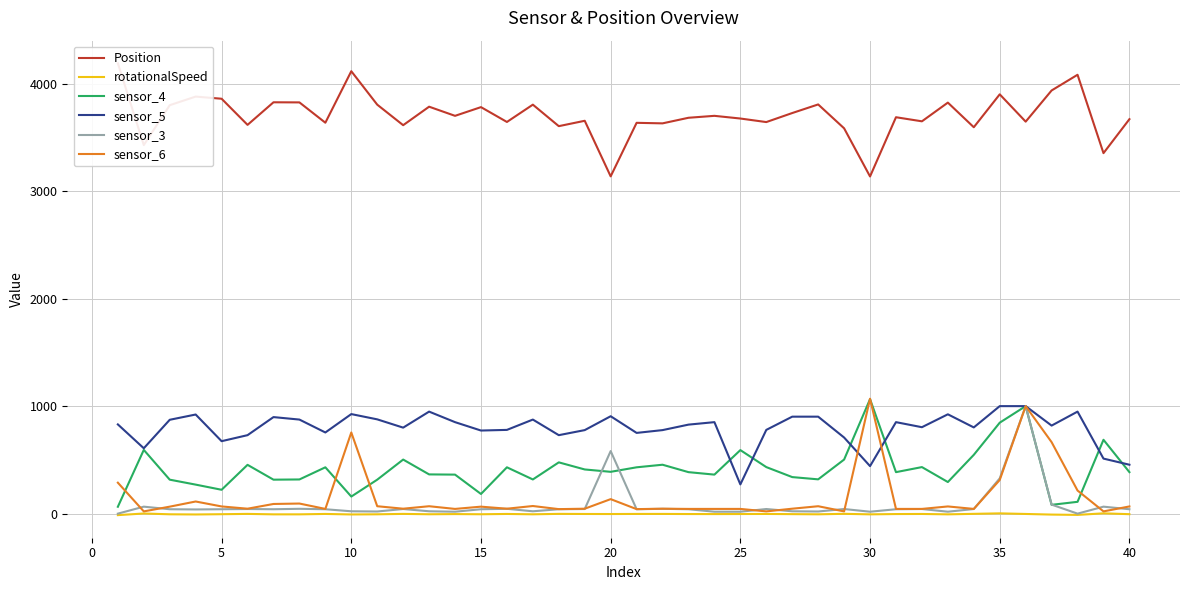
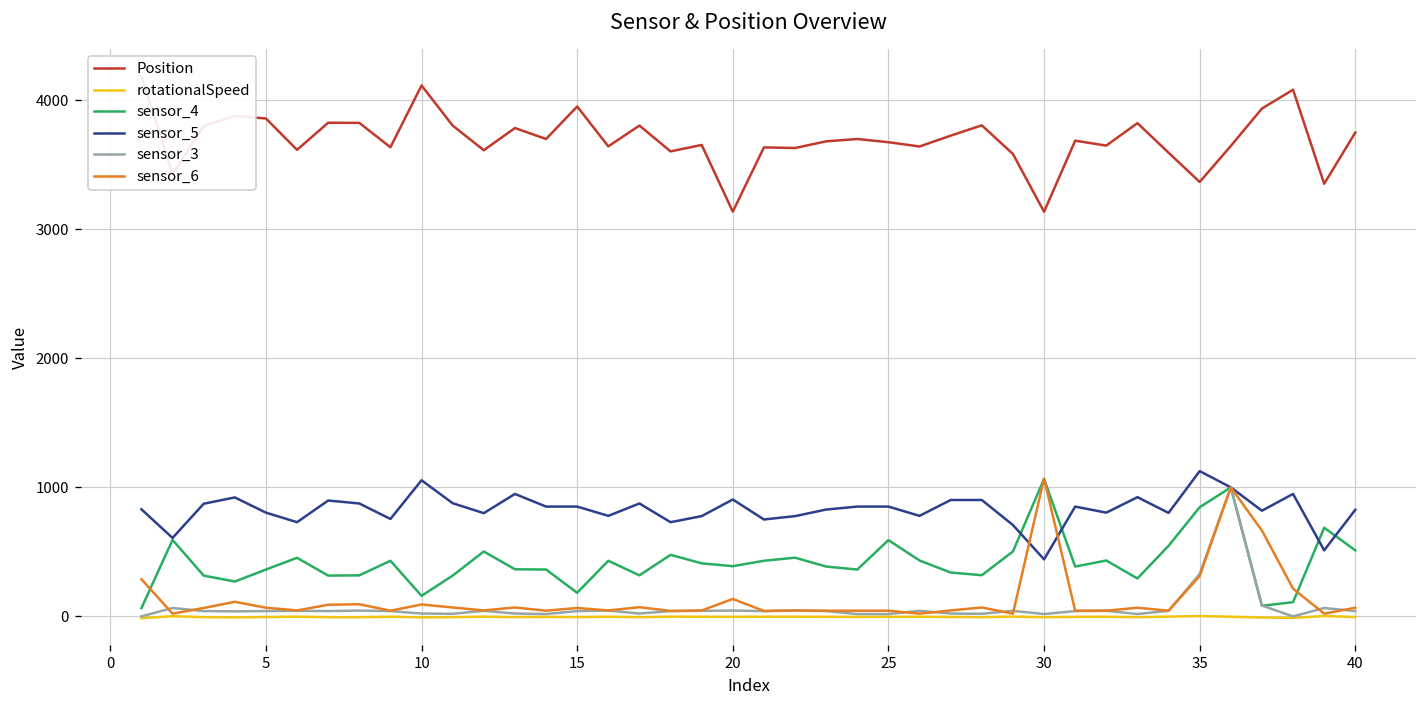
  {
    "Position": {
      "5": 3860,
      "10": 4120,
-     "15": 3780,
+     "15": 3950,
      "20": 3140,
      "25": 3680,
      "30": 3140,
-     "35": 3900,
-     "40": 3670
+     "35": 3370,
+     "40": 3750
    },
    "rotationalSpeed": {
      "5": -10,
      "10": -10,
      "15": -10,
      "20": 0,
      "30": -10,
      "35": 0,
      "40": -10
    },
    "sensor_4": {
-     "5": 220,
+     "5": 360,
      "10": 160,
      "15": 180,
      "20": 390,
      "25": 590,
      "35": 850,
-     "40": 390
+     "40": 510
    },
    "sensor_5": {
-     "5": 670,
-     "10": 930,
-     "15": 770,
+     "5": 800,
+     "10": 1060,
+     "15": 850,
      "20": 910,
-     "25": 270,
+     "25": 850,
      "30": 440,
-     "35": 1000,
-     "40": 460
+     "35": 1130,
+     "40": 830
    },
    "sensor_3": {
      "5": 40,
      "10": 20,
-     "20": 580,
+     "20": 50,
      "30": 20,
      "40": 40
    },
    "sensor_6": {
      "5": 70,
-     "10": 760,
+     "10": 90,
      "20": 140,
      "25": 40,
      "40": 70
    }
  }
